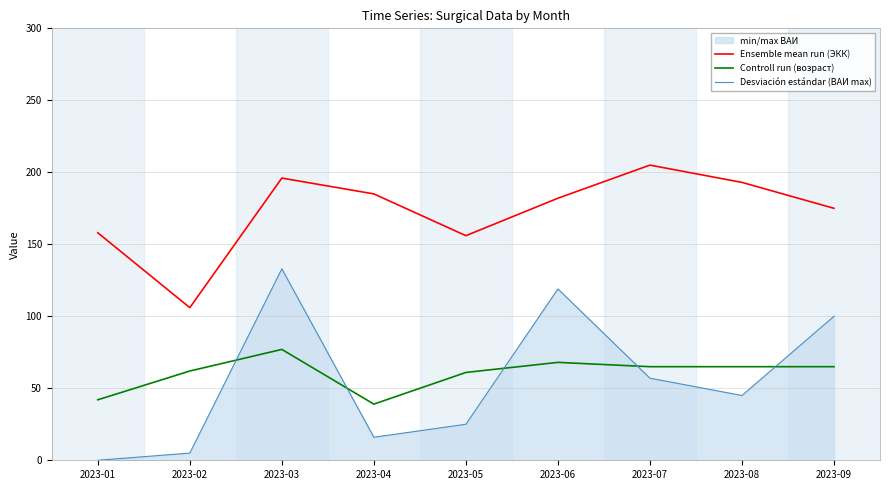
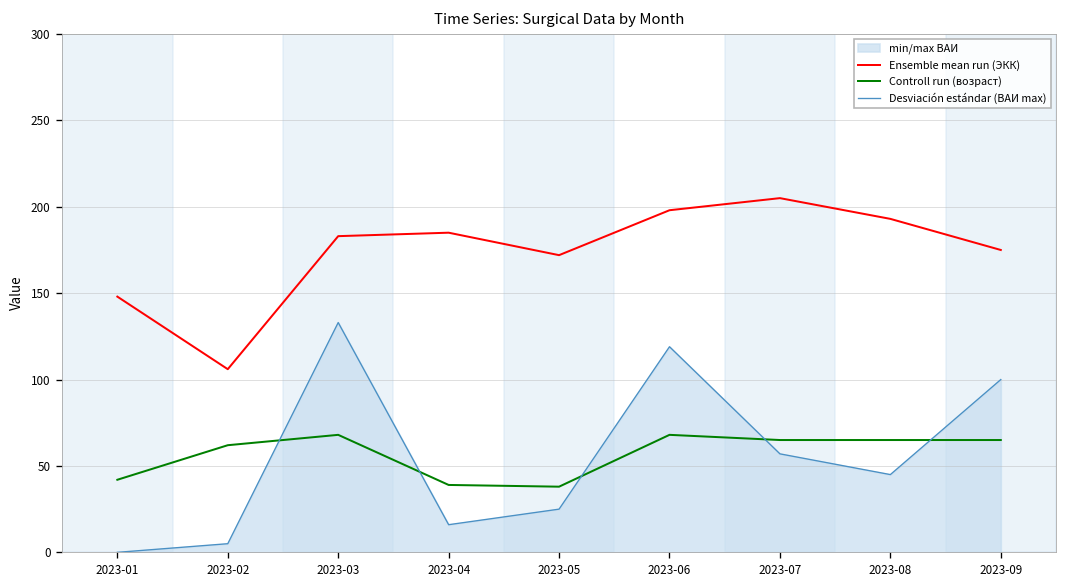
  {
    "Ensemble mean run (ЭКК)": {
-     "2023-01": 158,
+     "2023-01": 148,
      "2023-02": 106,
-     "2023-03": 196,
+     "2023-03": 183,
      "2023-04": 185,
-     "2023-05": 156,
-     "2023-06": 182,
+     "2023-05": 172,
+     "2023-06": 198,
      "2023-07": 205,
      "2023-08": 193,
      "2023-09": 175
    },
    "Controll run (возраст)": {
      "2023-01": 42,
      "2023-02": 62,
-     "2023-03": 77,
+     "2023-03": 68,
      "2023-04": 39,
-     "2023-05": 61,
+     "2023-05": 38,
      "2023-06": 68,
      "2023-07": 65,
      "2023-08": 65,
      "2023-09": 65
    },
    "min/max ВАИ": {
      "2023-01": 0,
      "2023-02": 5,
      "2023-03": 133,
      "2023-04": 16,
      "2023-05": 25,
      "2023-06": 119,
      "2023-07": 57,
      "2023-08": 45,
      "2023-09": 100
    }
  }
